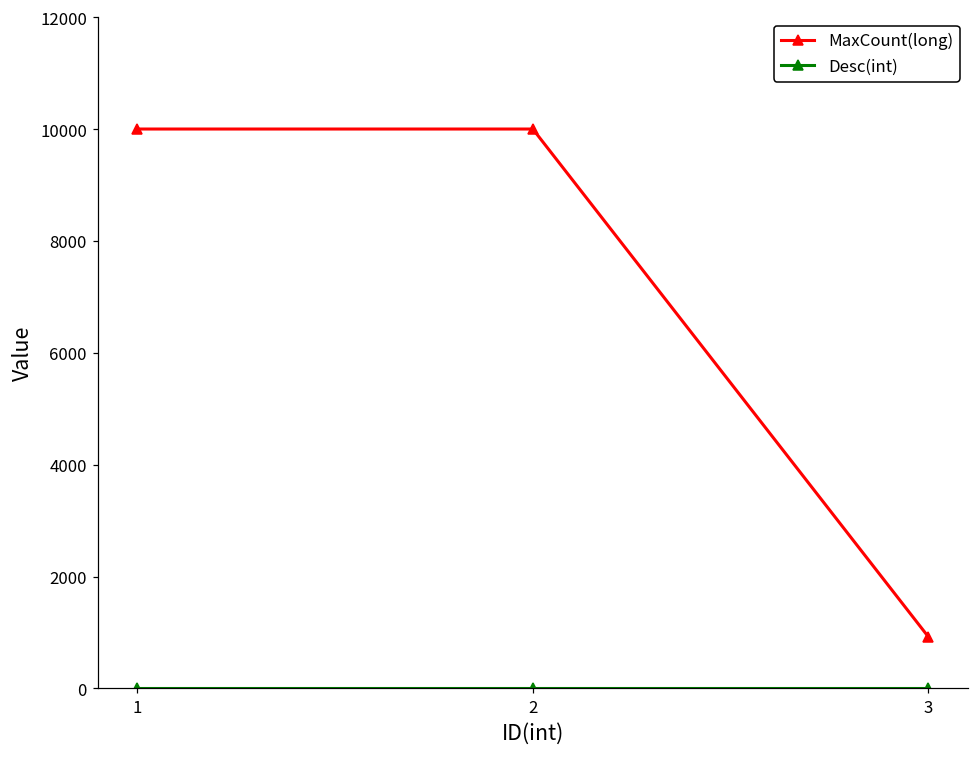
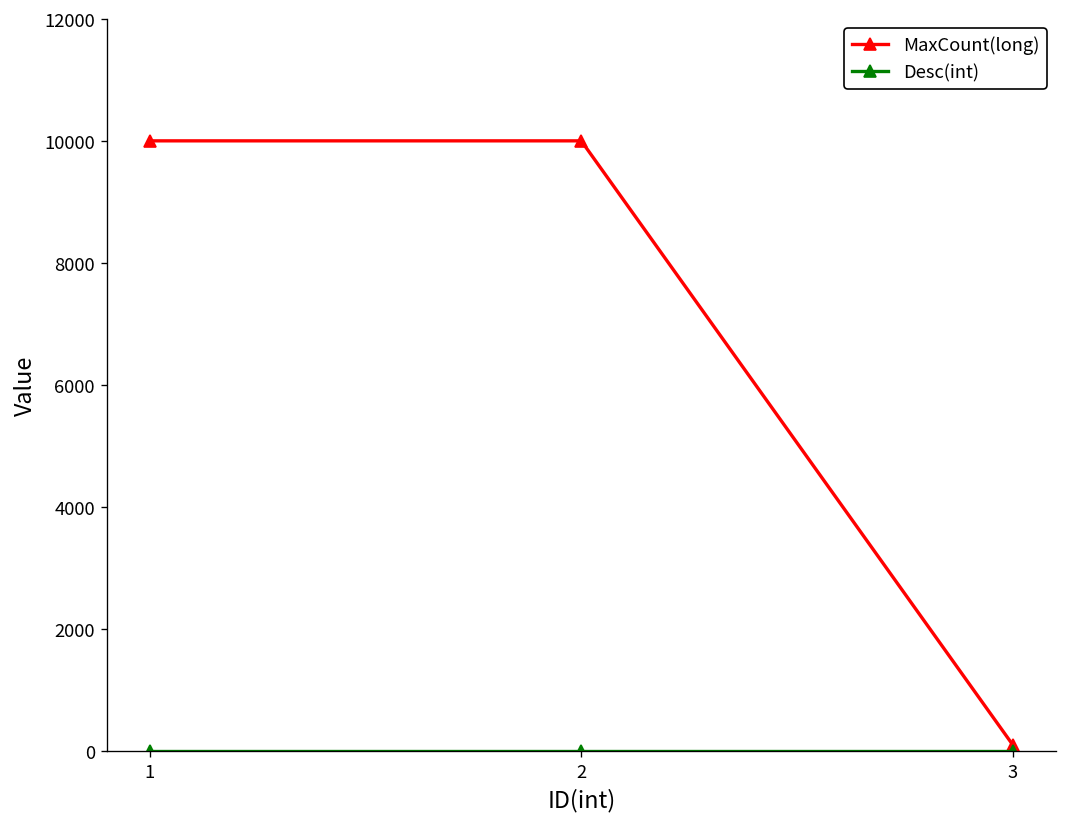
  {
    "MaxCount(long)": {
      "1": 10000,
      "2": 10000,
-     "3": 900
+     "3": 100
    },
    "Desc(int)": {
      "1": 0,
      "2": 0,
      "3": 0
    }
  }
